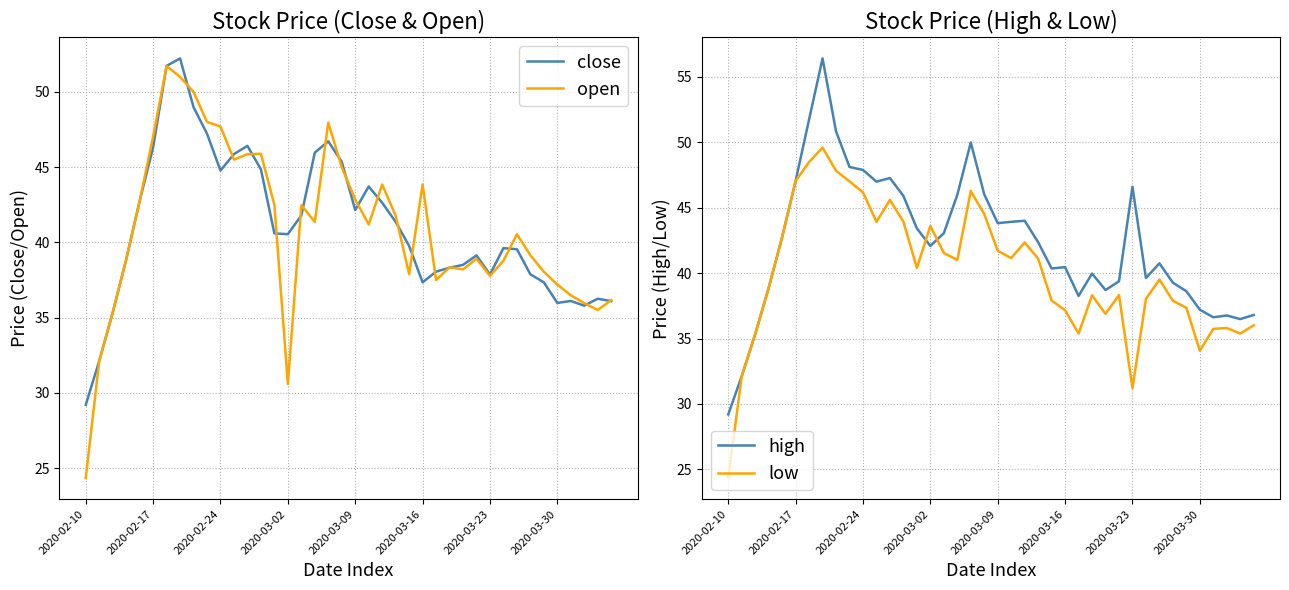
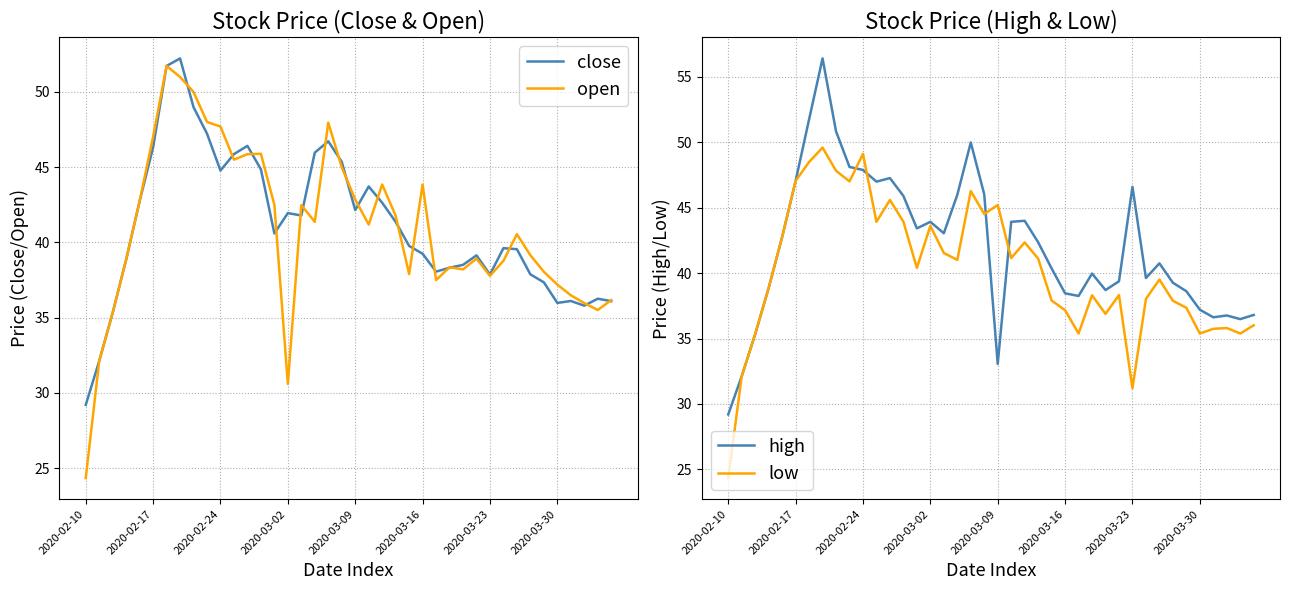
  {
    "Stock Price (Close & Open)": {
      "close": {
        "2020-02-10": 29.2,
        "2020-02-17": 46.3,
        "2020-02-24": 44.8,
-       "2020-03-02": 40.6,
+       "2020-03-02": 42.0,
        "2020-03-09": 42.2,
-       "2020-03-16": 37.4,
+       "2020-03-16": 39.3,
        "2020-03-30": 36.0
      },
      "open": {
        "2020-02-10": 24.3,
        "2020-02-17": 47.0,
        "2020-02-24": 47.7,
        "2020-03-02": 30.6,
        "2020-03-09": 42.9,
        "2020-03-16": 43.9,
        "2020-03-30": 37.2
      }
    },
    "Stock Price (High & Low)": {
      "high": {
        "2020-02-10": 29.2,
        "2020-02-24": 47.9,
-       "2020-03-02": 42.1,
-       "2020-03-09": 43.8,
-       "2020-03-16": 40.5,
+       "2020-03-02": 43.9,
+       "2020-03-09": 33.1,
+       "2020-03-16": 38.5,
        "2020-03-23": 46.6,
        "2020-03-30": 37.2
      },
      "low": {
-       "2020-02-24": 46.2,
+       "2020-02-24": 49.1,
        "2020-03-02": 43.6,
-       "2020-03-09": 41.7,
+       "2020-03-09": 45.2,
        "2020-03-16": 37.2,
        "2020-03-23": 31.2,
-       "2020-03-30": 34.1
+       "2020-03-30": 35.4
      }
    }
  }
